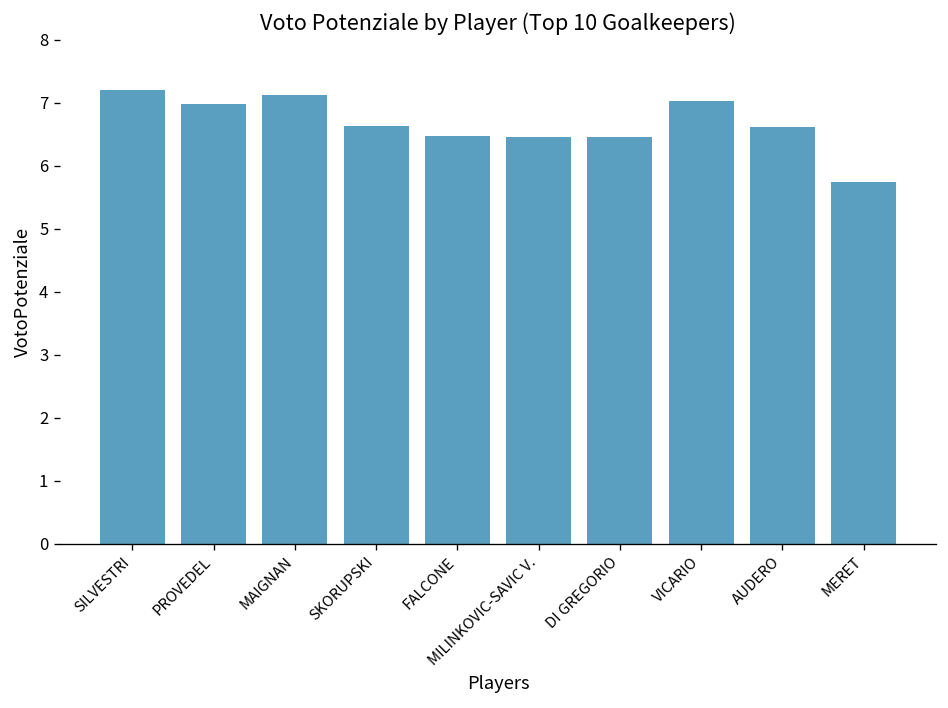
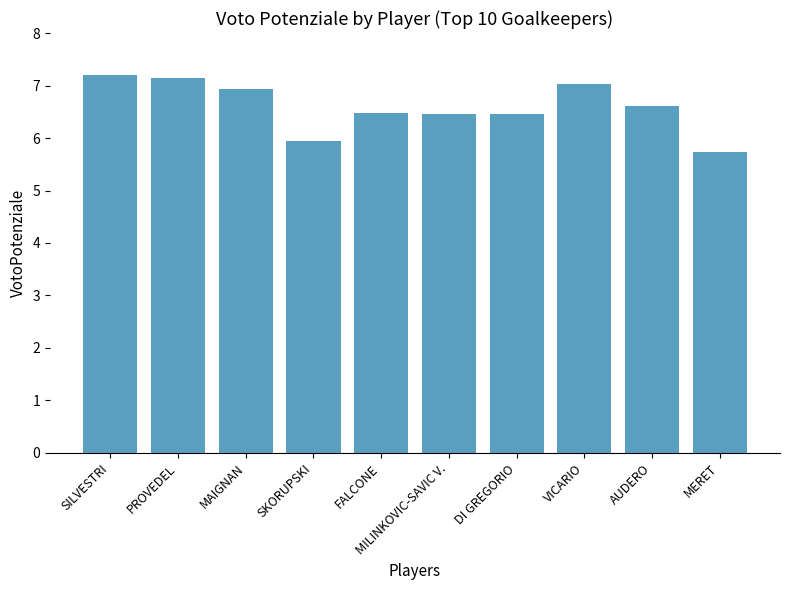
  {
    "SILVESTRI": 7.2,
-   "PROVEDEL": 7.0,
-   "MAIGNAN": 7.1,
-   "SKORUPSKI": 6.6,
+   "PROVEDEL": 7.1,
+   "MAIGNAN": 6.9,
+   "SKORUPSKI": 5.9,
    "FALCONE": 6.5,
    "MILINKOVIC-SAVIC V.": 6.5,
    "DI GREGORIO": 6.5,
    "VICARIO": 7.0,
    "AUDERO": 6.6,
    "MERET": 5.7
  }
